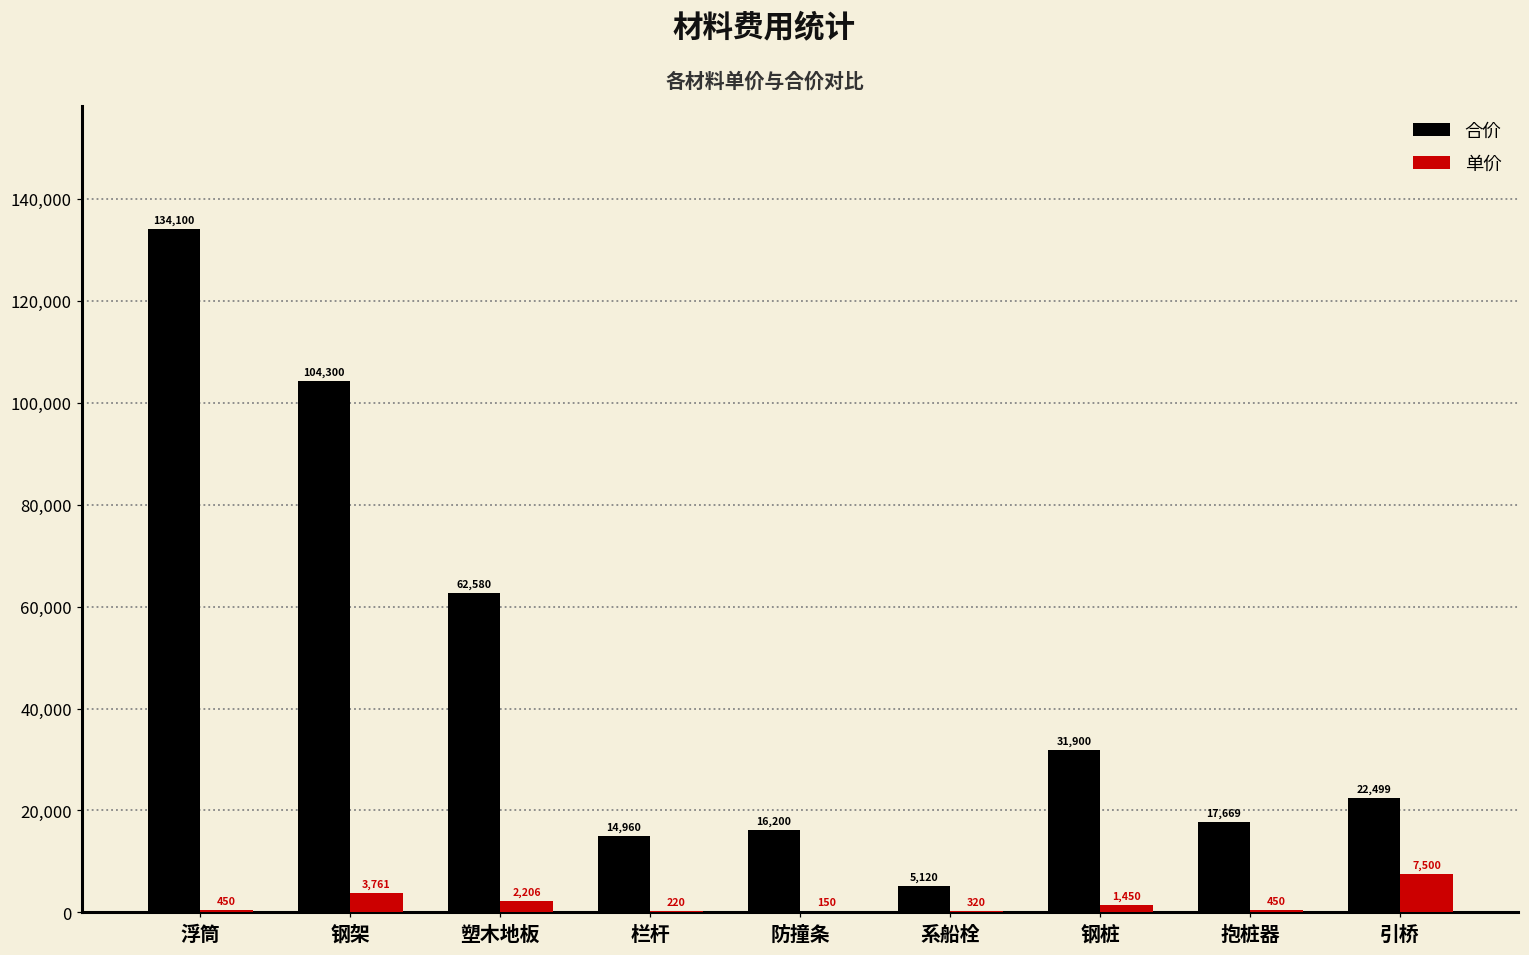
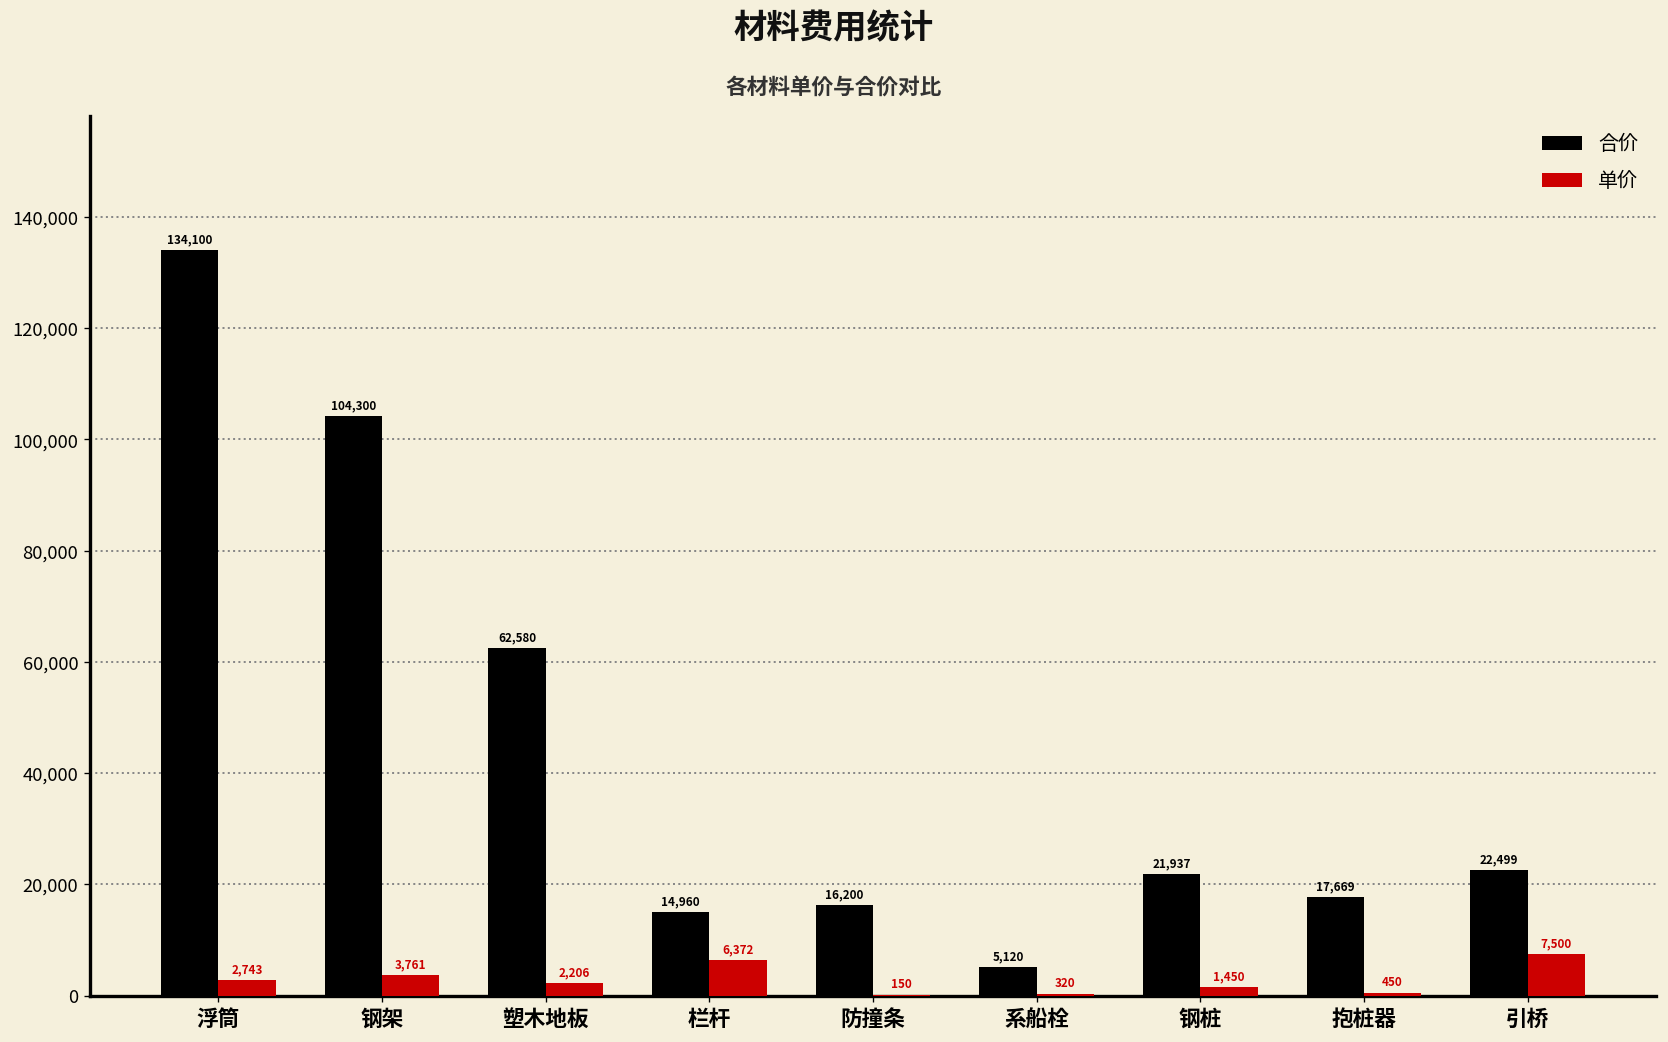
  {
    "合价": {
      "浮筒": "134,100",
      "钢架": "104,300",
      "塑木地板": "62,580",
      "栏杆": "14,960",
      "防撞条": "16,200",
      "系船栓": "5,120",
-     "钢桩": "31,900",
+     "钢桩": "21,937",
      "抱桩器": "17,669",
      "引桥": "22,499"
    },
    "单价": {
-     "浮筒": "450",
+     "浮筒": "2,743",
      "钢架": "3,761",
      "塑木地板": "2,206",
-     "栏杆": "220",
+     "栏杆": "6,372",
      "防撞条": "150",
      "系船栓": "320",
      "钢桩": "1,450",
      "抱桩器": "450",
      "引桥": "7,500"
    }
  }
